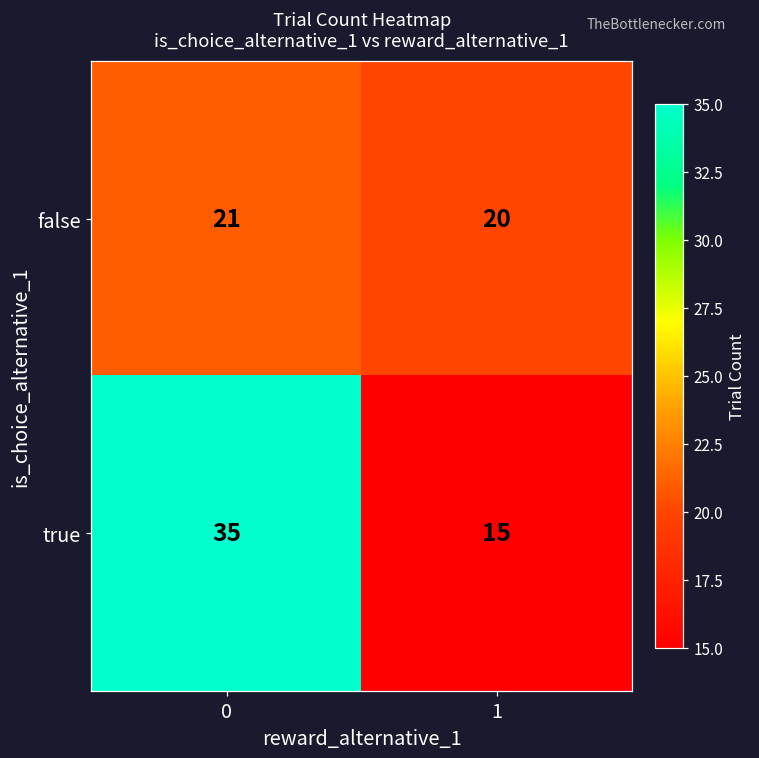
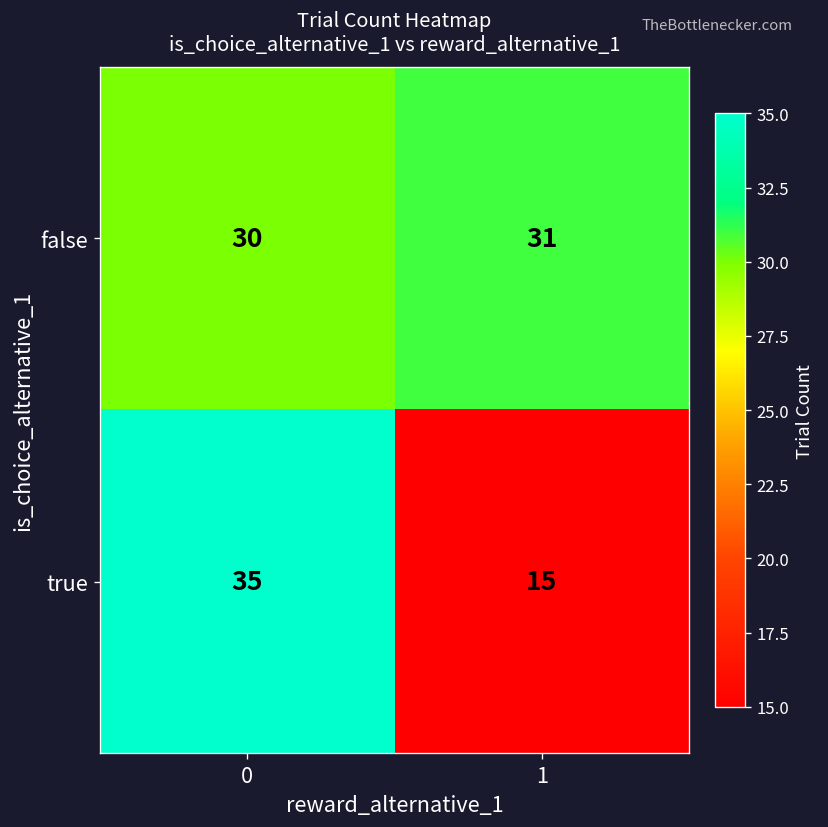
  {
    "false": {
-     "0": 21,
-     "1": 20
+     "0": 30,
+     "1": 31
    },
    "true": {
      "0": 35,
      "1": 15
    }
  }
